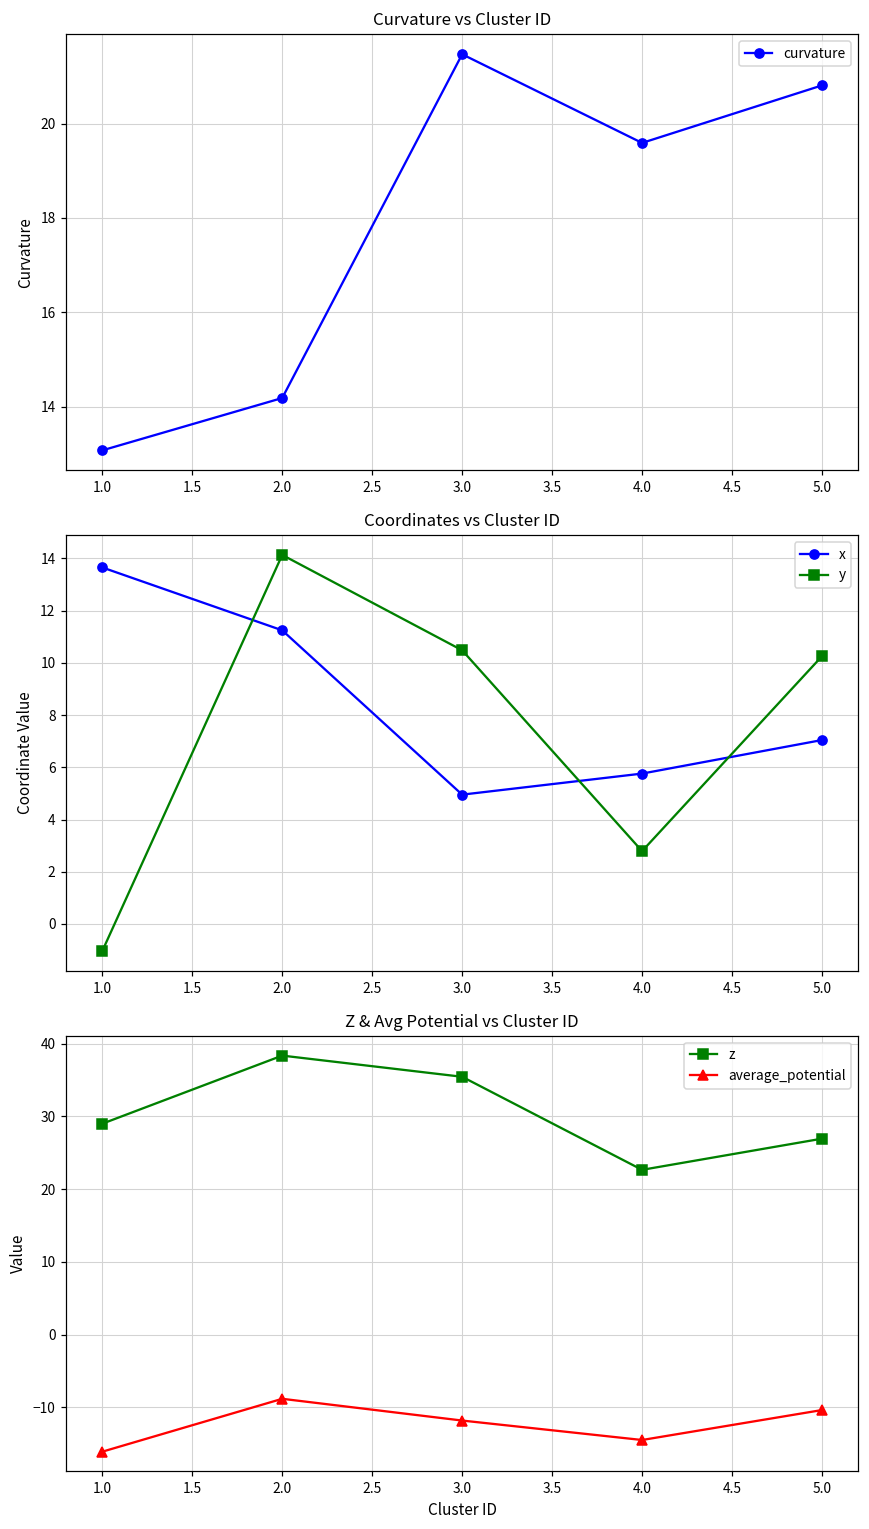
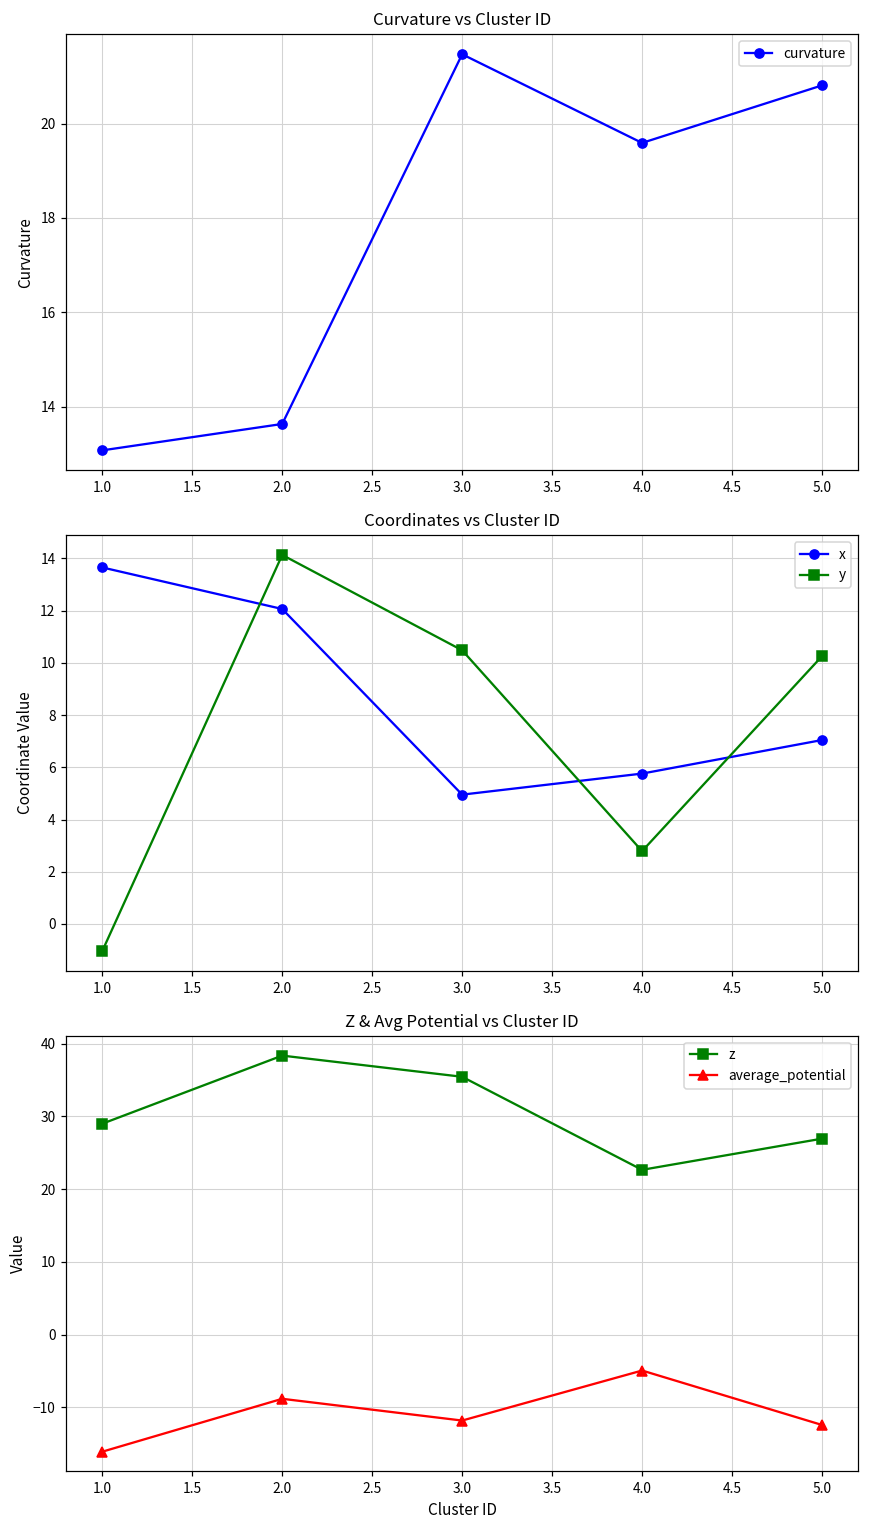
  {
    "Curvature vs Cluster ID": {
      "1.0": 13.1,
-     "2.0": 14.2,
+     "2.0": 13.6,
      "3.0": 21.5,
      "4.0": 19.6,
      "5.0": 20.8
    },
    "Coordinates vs Cluster ID": {
      "x": {
        "1.0": 13.6,
-       "2.0": 11.2,
+       "2.0": 12.1,
        "3.0": 5.0,
        "4.0": 5.8,
        "5.0": 7.0
      },
      "y": {
        "1.0": -1.0,
        "2.0": 14.1,
        "3.0": 10.5,
        "4.0": 2.8,
        "5.0": 10.3
      }
    },
    "Z & Avg Potential vs Cluster ID": {
      "z": {
        "1.0": 29,
        "2.0": 38,
        "3.0": 35,
        "4.0": 23,
        "5.0": 27
      },
      "average_potential": {
        "1.0": -16,
        "2.0": -9,
        "3.0": -12,
-       "4.0": -15,
-       "5.0": -10
+       "4.0": -5,
+       "5.0": -12
      }
    }
  }
